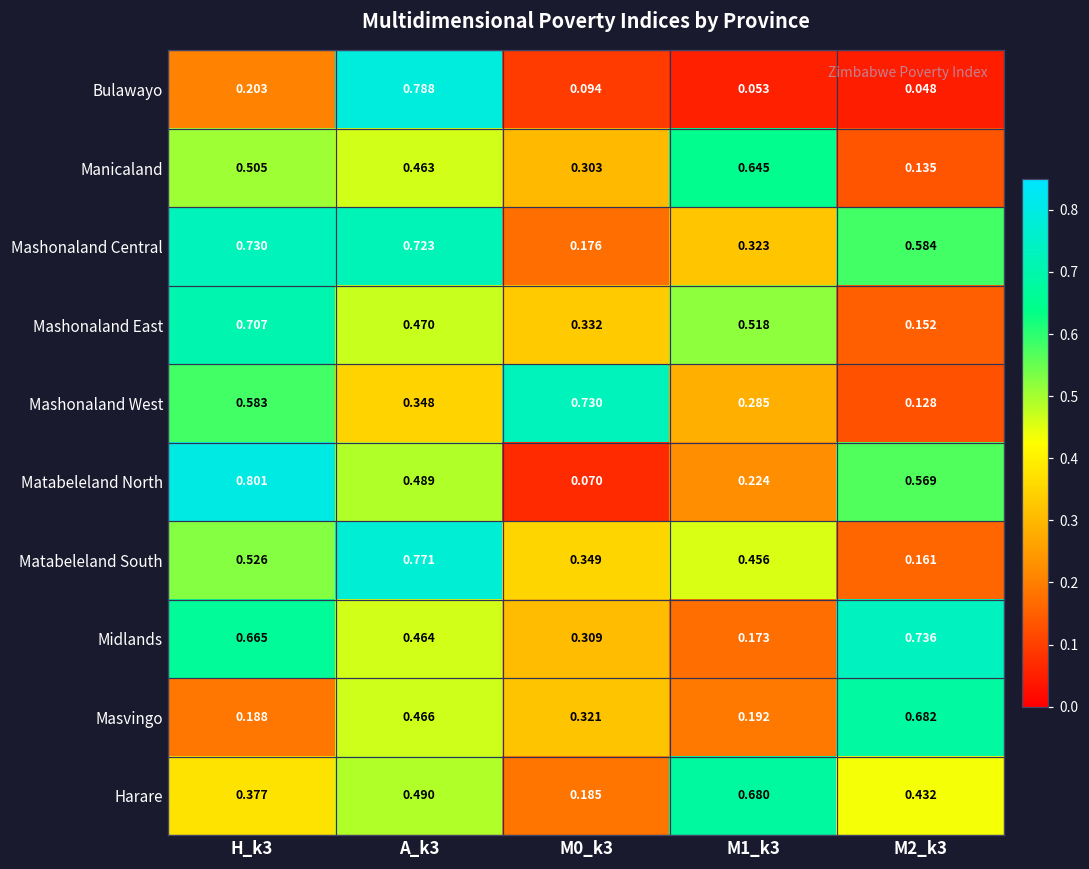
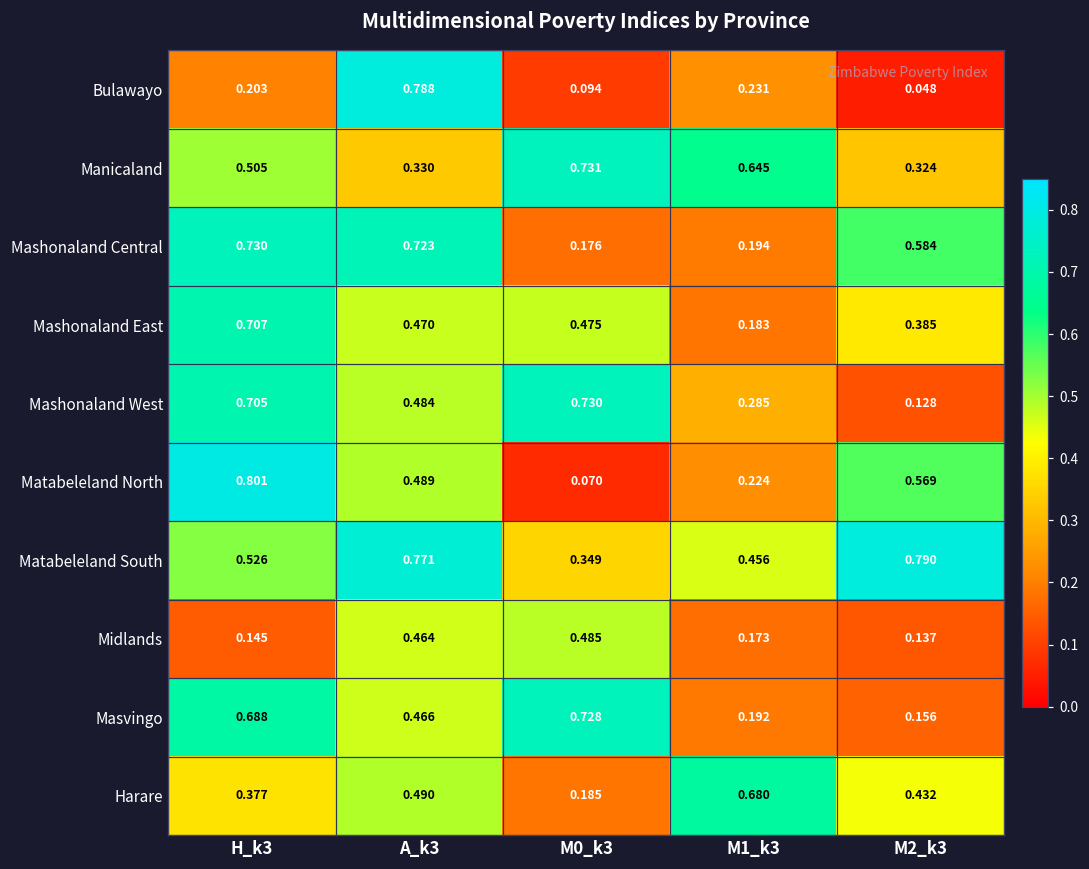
  {
    "Bulawayo": {
      "H_k3": 0.203,
      "A_k3": 0.788,
      "M0_k3": 0.094,
-     "M1_k3": 0.053
+     "M1_k3": 0.231
    },
    "Manicaland": {
      "H_k3": 0.505,
-     "A_k3": 0.463,
-     "M0_k3": 0.303,
+     "A_k3": 0.330,
+     "M0_k3": 0.731,
      "M1_k3": 0.645,
-     "M2_k3": 0.135
+     "M2_k3": 0.324
    },
    "Mashonaland Central": {
      "H_k3": 0.730,
      "A_k3": 0.723,
      "M0_k3": 0.176,
-     "M1_k3": 0.323,
+     "M1_k3": 0.194,
      "M2_k3": 0.584
    },
    "Mashonaland East": {
      "H_k3": 0.707,
      "A_k3": 0.470,
-     "M0_k3": 0.332,
-     "M1_k3": 0.518,
-     "M2_k3": 0.152
+     "M0_k3": 0.475,
+     "M1_k3": 0.183,
+     "M2_k3": 0.385
    },
    "Mashonaland West": {
-     "H_k3": 0.583,
-     "A_k3": 0.348,
+     "H_k3": 0.705,
+     "A_k3": 0.484,
      "M0_k3": 0.730,
      "M1_k3": 0.285,
      "M2_k3": 0.128
    },
    "Matabeleland North": {
      "H_k3": 0.801,
      "A_k3": 0.489,
      "M0_k3": 0.070,
      "M1_k3": 0.224,
      "M2_k3": 0.569
    },
    "Matabeleland South": {
      "H_k3": 0.526,
      "A_k3": 0.771,
      "M0_k3": 0.349,
      "M1_k3": 0.456,
-     "M2_k3": 0.161
+     "M2_k3": 0.790
    },
    "Midlands": {
-     "H_k3": 0.665,
+     "H_k3": 0.145,
      "A_k3": 0.464,
-     "M0_k3": 0.309,
+     "M0_k3": 0.485,
      "M1_k3": 0.173,
-     "M2_k3": 0.736
+     "M2_k3": 0.137
    },
    "Masvingo": {
-     "H_k3": 0.188,
+     "H_k3": 0.688,
      "A_k3": 0.466,
-     "M0_k3": 0.321,
+     "M0_k3": 0.728,
      "M1_k3": 0.192,
-     "M2_k3": 0.682
+     "M2_k3": 0.156
    },
    "Harare": {
      "H_k3": 0.377,
      "A_k3": 0.490,
      "M0_k3": 0.185,
      "M1_k3": 0.680,
      "M2_k3": 0.432
    }
  }
